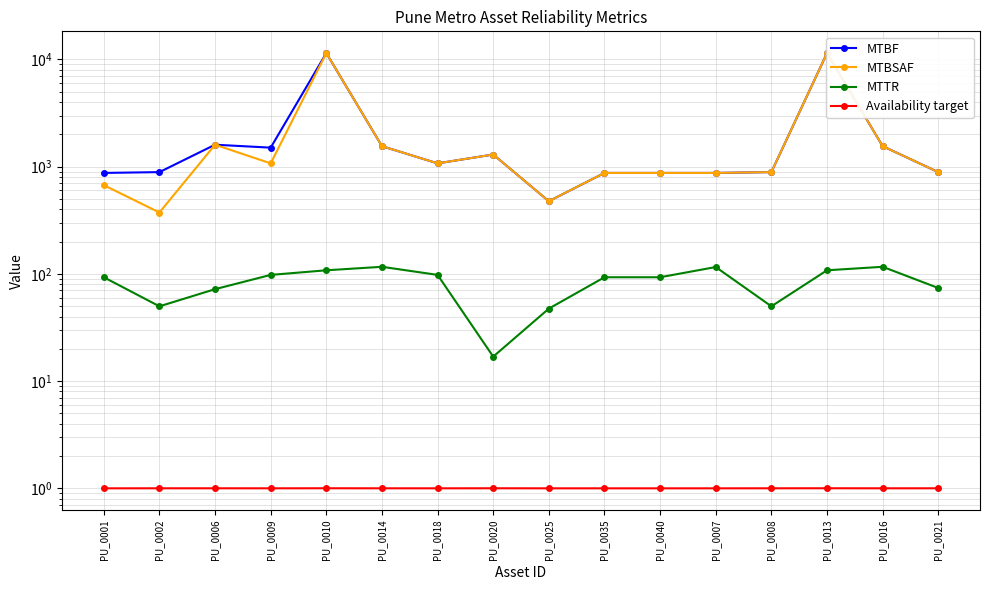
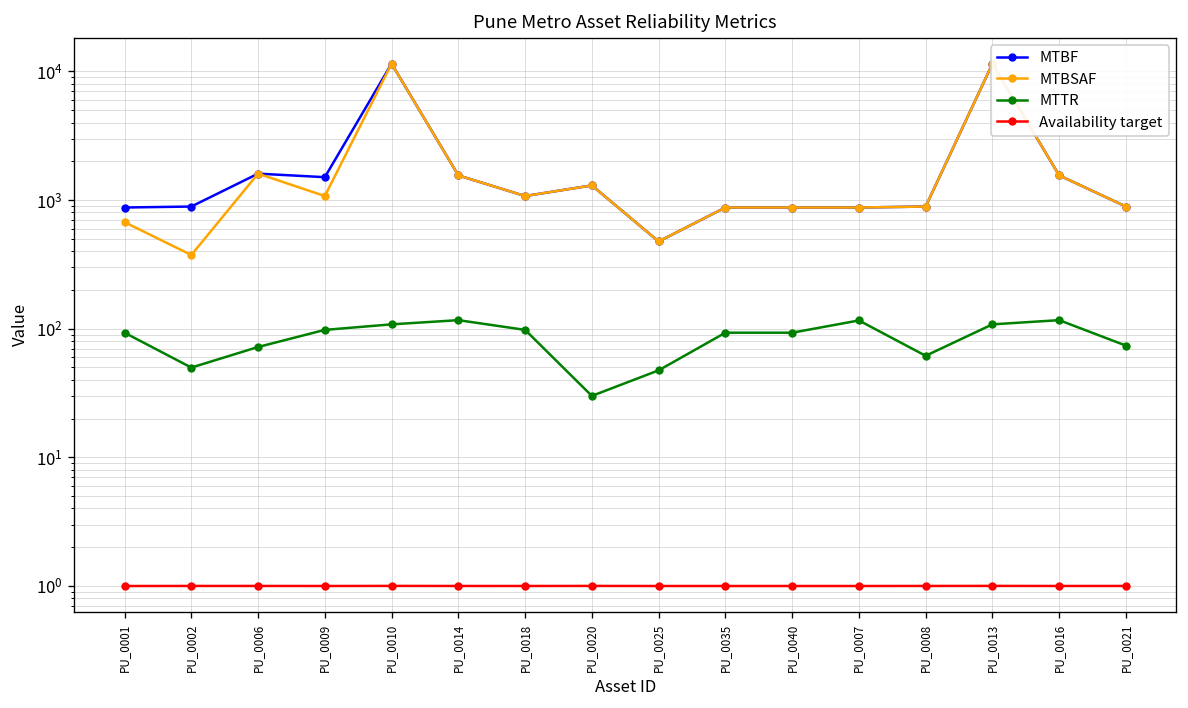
  {
    "MTBF": {
      "PU_0001": 900,
      "PU_0002": 900,
      "PU_0009": 1500
    },
    "MTBSAF": {
      "PU_0001": 700,
      "PU_0002": 370,
      "PU_0009": 1100
    },
    "MTTR": {
      "PU_0001": 90,
      "PU_0002": 50,
      "PU_0006": 70,
      "PU_0009": 100,
      "PU_0010": 110,
      "PU_0014": 120,
      "PU_0018": 100,
-     "PU_0020": 17,
+     "PU_0020": 30,
      "PU_0025": 50,
      "PU_0035": 90,
      "PU_0040": 90,
      "PU_0007": 120,
-     "PU_0008": 50,
+     "PU_0008": 60,
      "PU_0013": 110,
      "PU_0016": 120,
      "PU_0021": 70
    },
    "Availability target": {
      "PU_0001": 1,
      "PU_0002": 1,
      "PU_0006": 1,
      "PU_0009": 1,
      "PU_0010": 1,
      "PU_0014": 1,
      "PU_0018": 1,
      "PU_0020": 1,
      "PU_0025": 1,
      "PU_0035": 1,
      "PU_0040": 1,
      "PU_0007": 1,
      "PU_0008": 1,
      "PU_0013": 1,
      "PU_0016": 1,
      "PU_0021": 1
    }
  }
